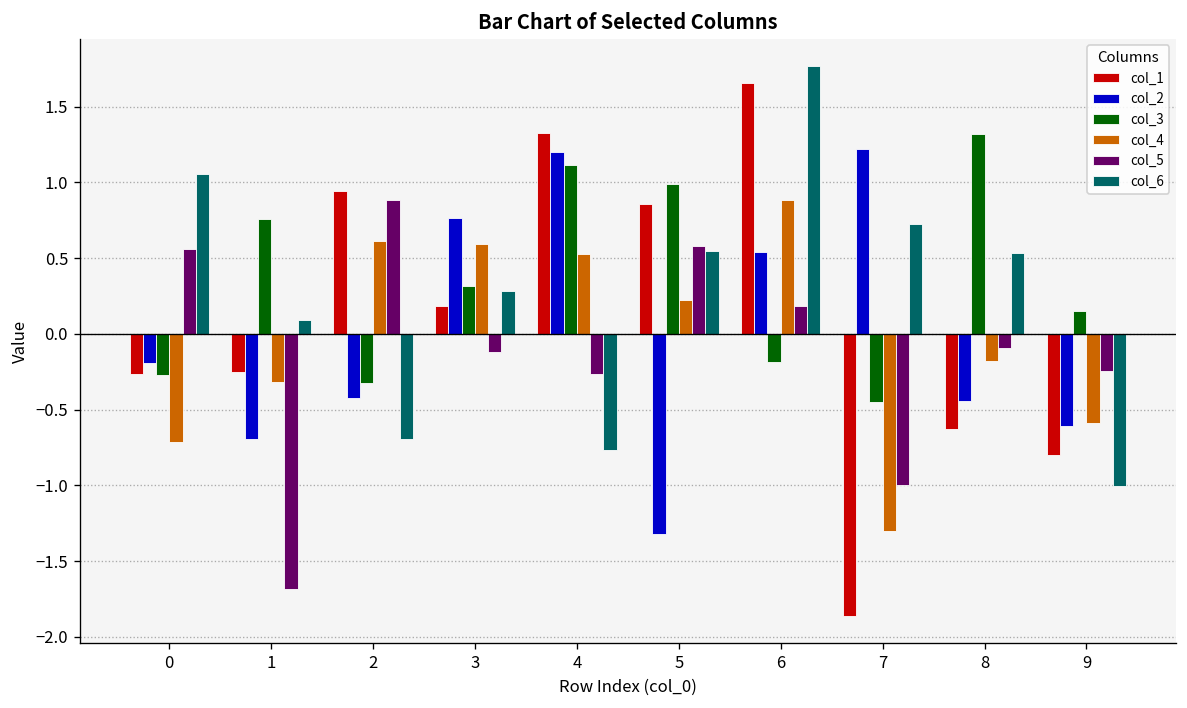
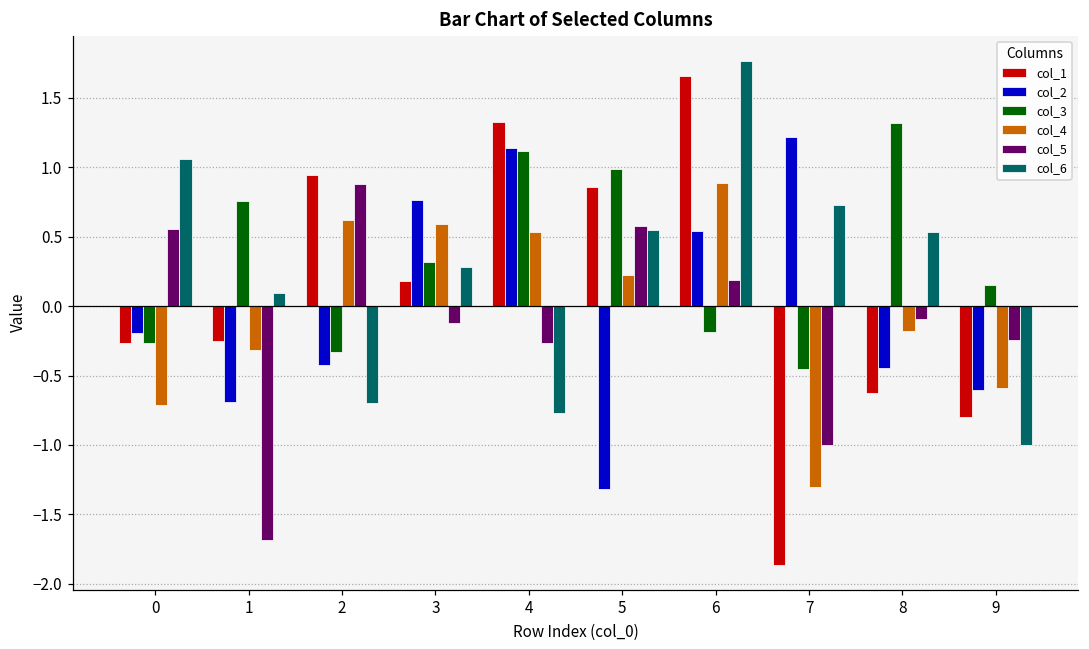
  {
    "col_1": {
      "0": -0.26,
      "1": -0.25,
      "2": 0.94,
      "3": 0.18,
      "4": 1.33,
      "5": 0.86,
      "6": 1.66,
      "7": -1.86,
      "8": -0.63,
      "9": -0.80
    },
    "col_2": {
      "0": -0.19,
      "1": -0.69,
      "2": -0.42,
      "3": 0.77,
-     "4": 1.20,
+     "4": 1.14,
      "5": -1.32,
      "6": 0.54,
      "7": 1.22,
      "8": -0.44,
      "9": -0.61
    },
    "col_3": {
      "0": -0.27,
      "1": 0.76,
      "2": -0.33,
      "3": 0.32,
      "4": 1.12,
      "5": 0.99,
      "6": -0.19,
      "7": -0.45,
      "8": 1.32,
      "9": 0.15
    },
    "col_4": {
      "0": -0.72,
      "1": -0.32,
      "2": 0.62,
      "3": 0.59,
      "4": 0.53,
      "5": 0.22,
      "6": 0.89,
      "7": -1.30,
      "8": -0.18,
      "9": -0.59
    },
    "col_5": {
      "0": 0.56,
      "1": -1.68,
      "2": 0.88,
      "3": -0.12,
      "4": -0.27,
      "5": 0.58,
      "6": 0.18,
      "7": -1.00,
      "8": -0.09,
      "9": -0.24
    },
    "col_6": {
      "0": 1.06,
      "1": 0.09,
      "2": -0.70,
      "3": 0.28,
      "4": -0.77,
      "5": 0.55,
      "6": 1.77,
      "7": 0.73,
      "8": 0.53,
      "9": -1.00
    }
  }
